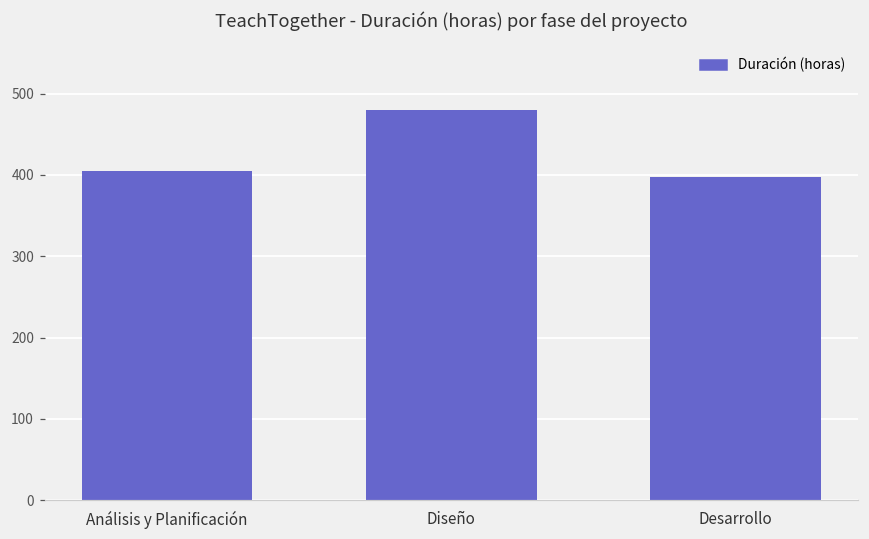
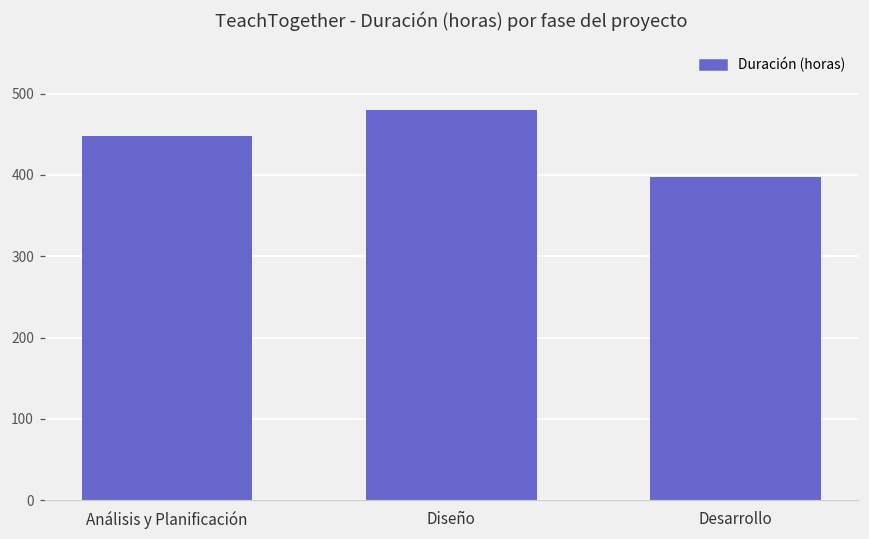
  {
-   "Análisis y Planificación": 410,
+   "Análisis y Planificación": 450,
    "Diseño": 480,
    "Desarrollo": 400
  }
